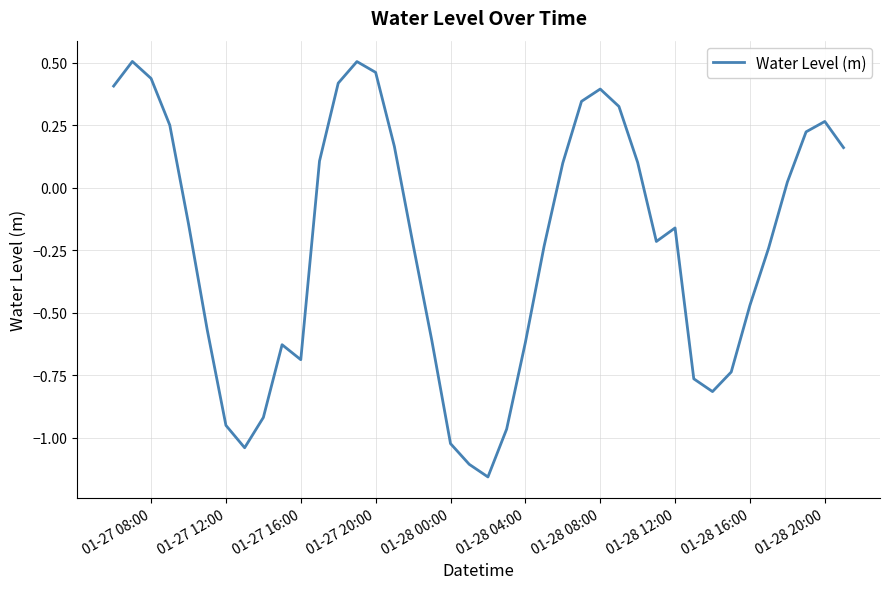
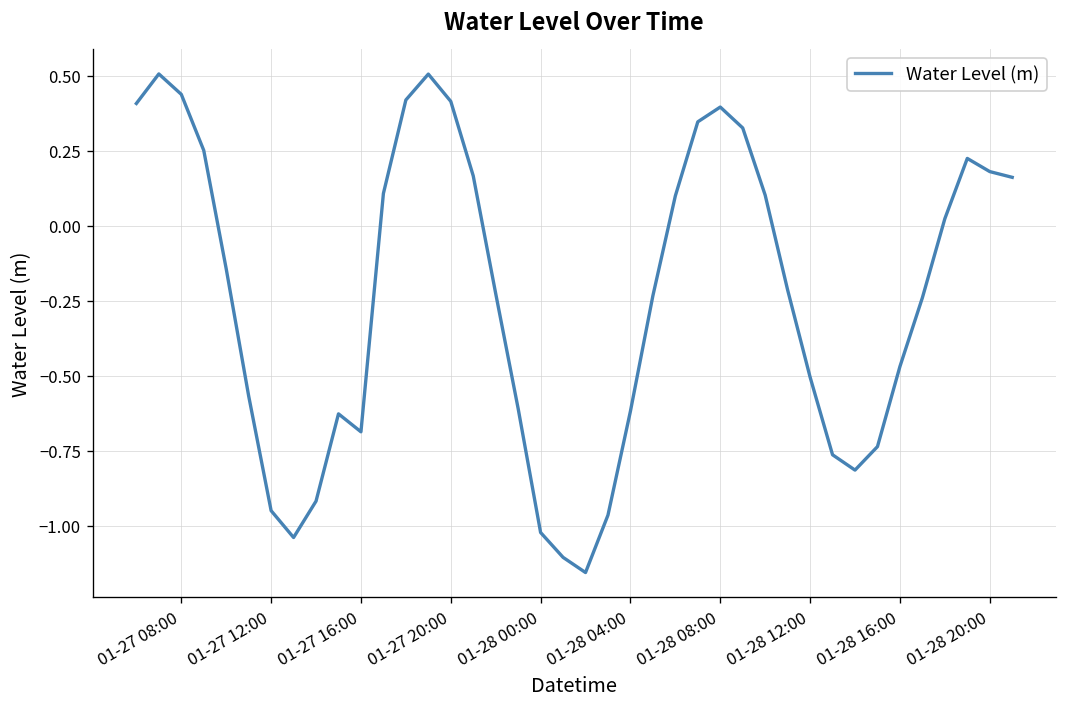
  {
    "01-27 08:00": 0.44,
    "01-27 12:00": -0.95,
    "01-27 16:00": -0.69,
-   "01-27 20:00": 0.46,
+   "01-27 20:00": 0.41,
    "01-28 00:00": -1.02,
    "01-28 04:00": -0.62,
    "01-28 08:00": 0.40,
-   "01-28 12:00": -0.16,
+   "01-28 12:00": -0.50,
    "01-28 16:00": -0.47,
-   "01-28 20:00": 0.27
+   "01-28 20:00": 0.18
  }
